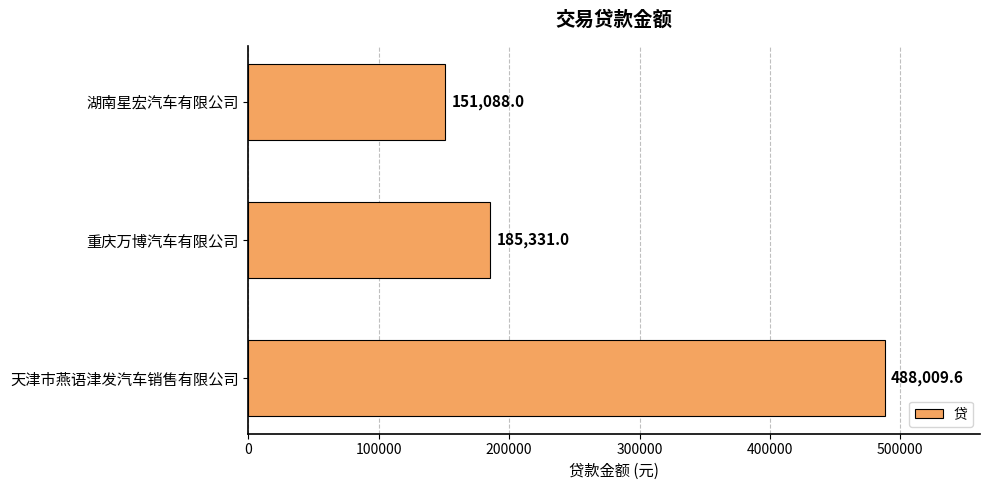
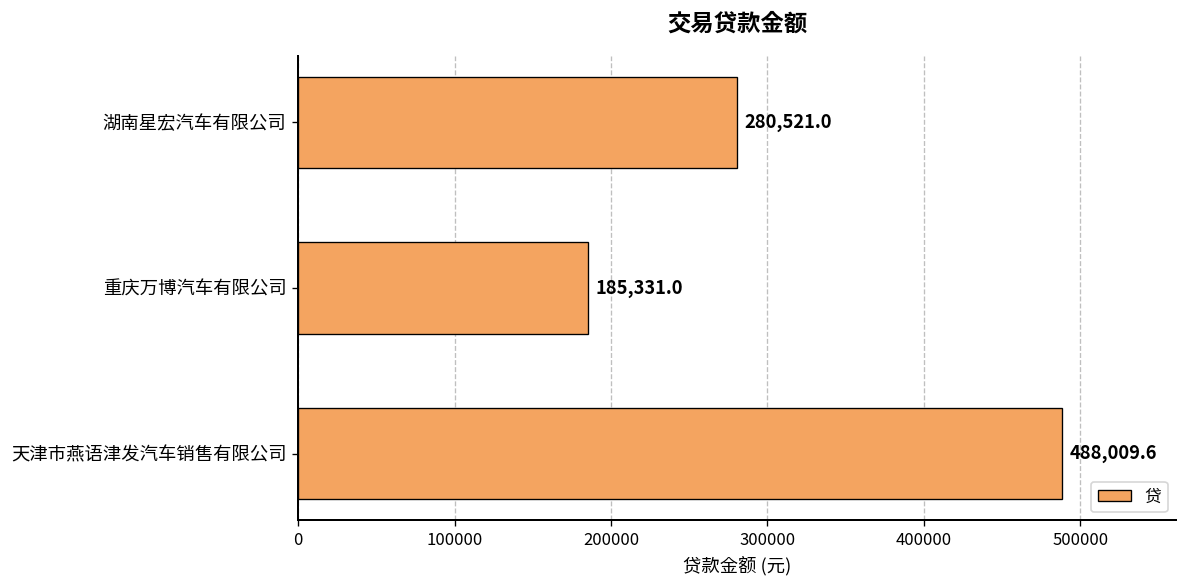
  {
-   "湖南星宏汽车有限公司": "151,088.0",
+   "湖南星宏汽车有限公司": "280,521.0",
    "重庆万博汽车有限公司": "185,331.0",
    "天津市燕语津发汽车销售有限公司": "488,009.6"
  }
